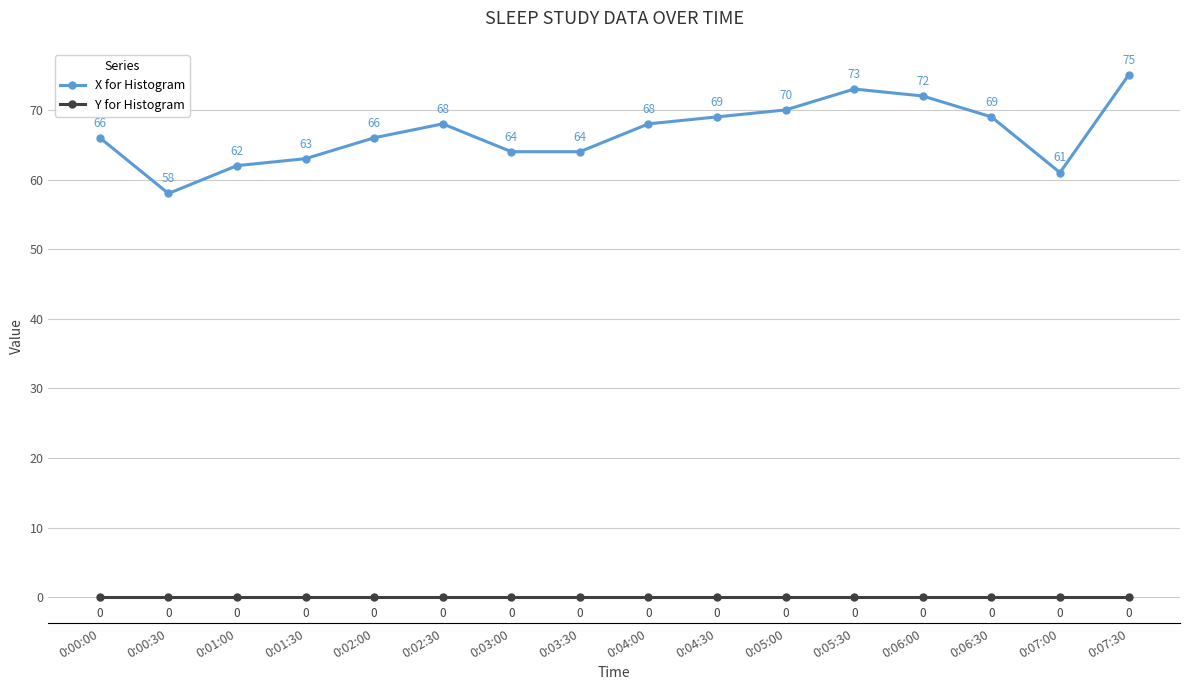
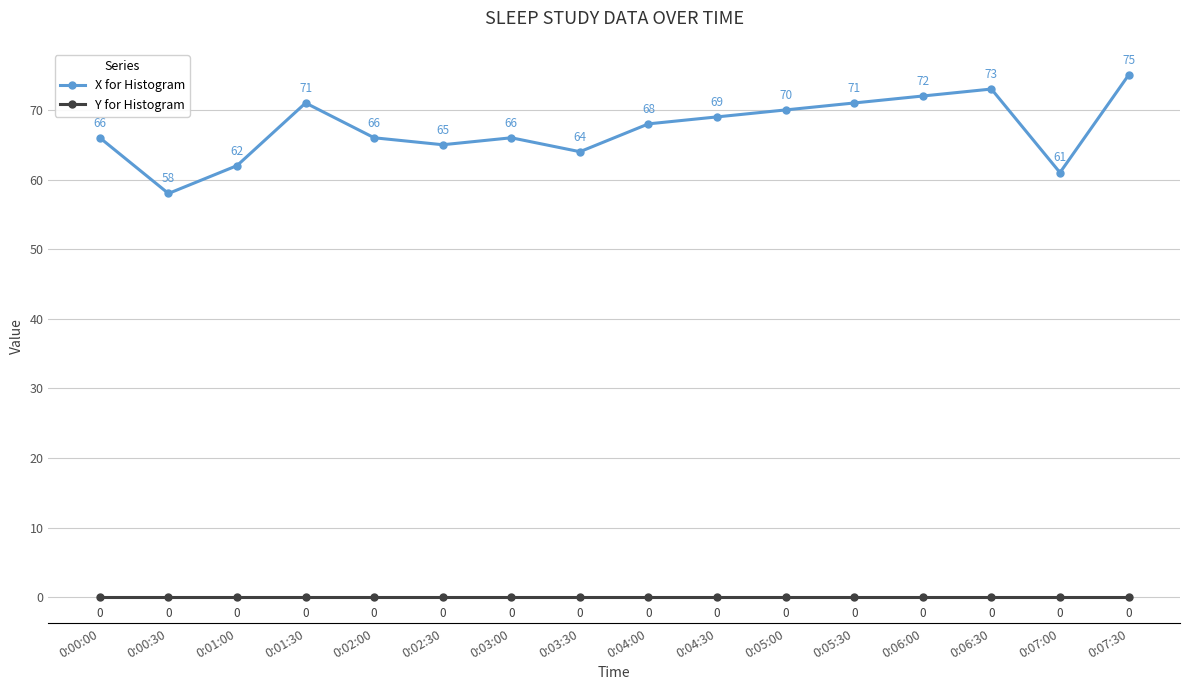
  {
    "X for Histogram": {
      "0:00:30": 58,
      "0:01:00": 62,
-     "0:01:30": 63,
+     "0:01:30": 71,
      "0:02:00": 66,
-     "0:02:30": 68,
-     "0:03:00": 64,
+     "0:02:30": 65,
+     "0:03:00": 66,
      "0:03:30": 64,
      "0:04:00": 68,
      "0:04:30": 69,
      "0:05:00": 70,
-     "0:05:30": 73,
+     "0:05:30": 71,
      "0:06:00": 72,
-     "0:06:30": 69,
+     "0:06:30": 73,
      "0:07:00": 61,
      "0:07:30": 75
    },
    "Y for Histogram": {
      "0:00:00": 0,
      "0:00:30": 0,
      "0:01:00": 0,
      "0:01:30": 0,
      "0:02:00": 0,
      "0:02:30": 0,
      "0:03:00": 0,
      "0:03:30": 0,
      "0:04:00": 0,
      "0:04:30": 0,
      "0:05:00": 0,
      "0:05:30": 0,
      "0:06:00": 0,
      "0:06:30": 0,
      "0:07:00": 0,
      "0:07:30": 0
    }
  }
